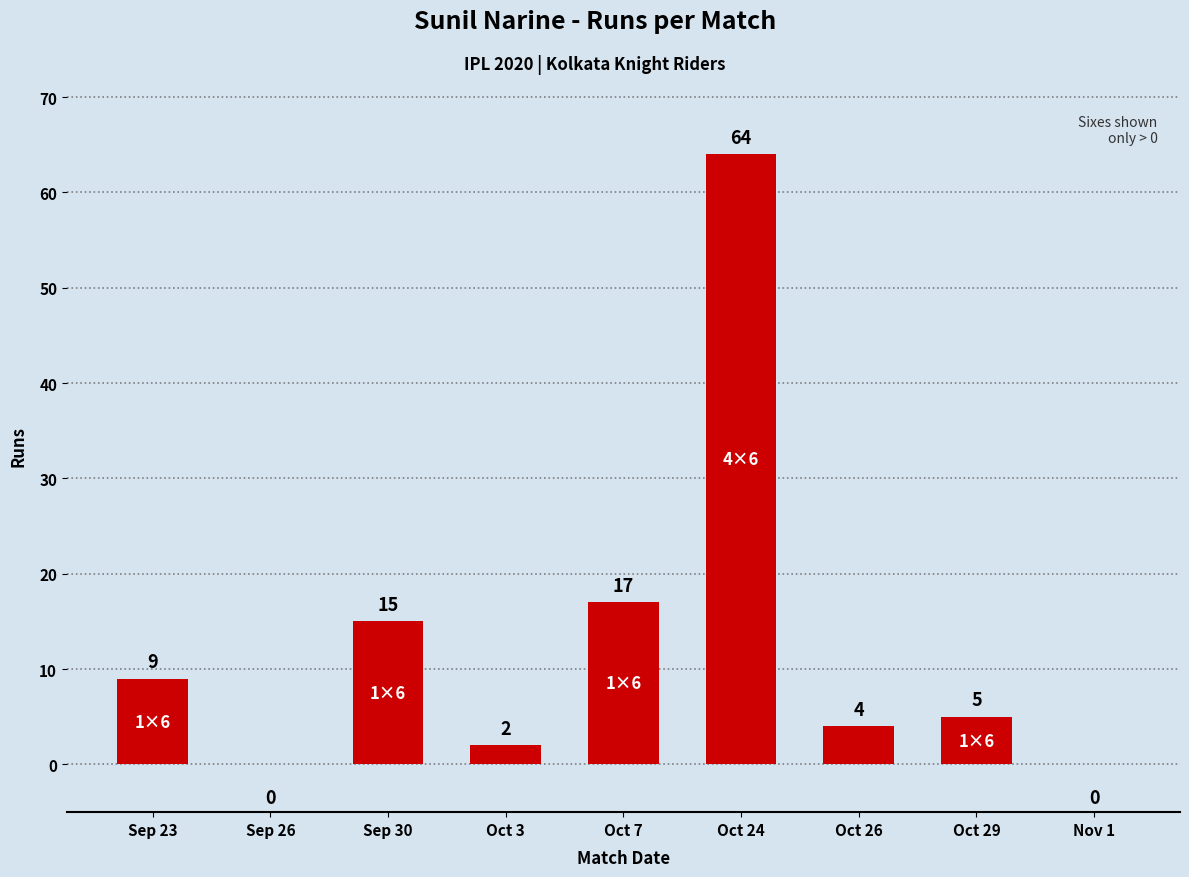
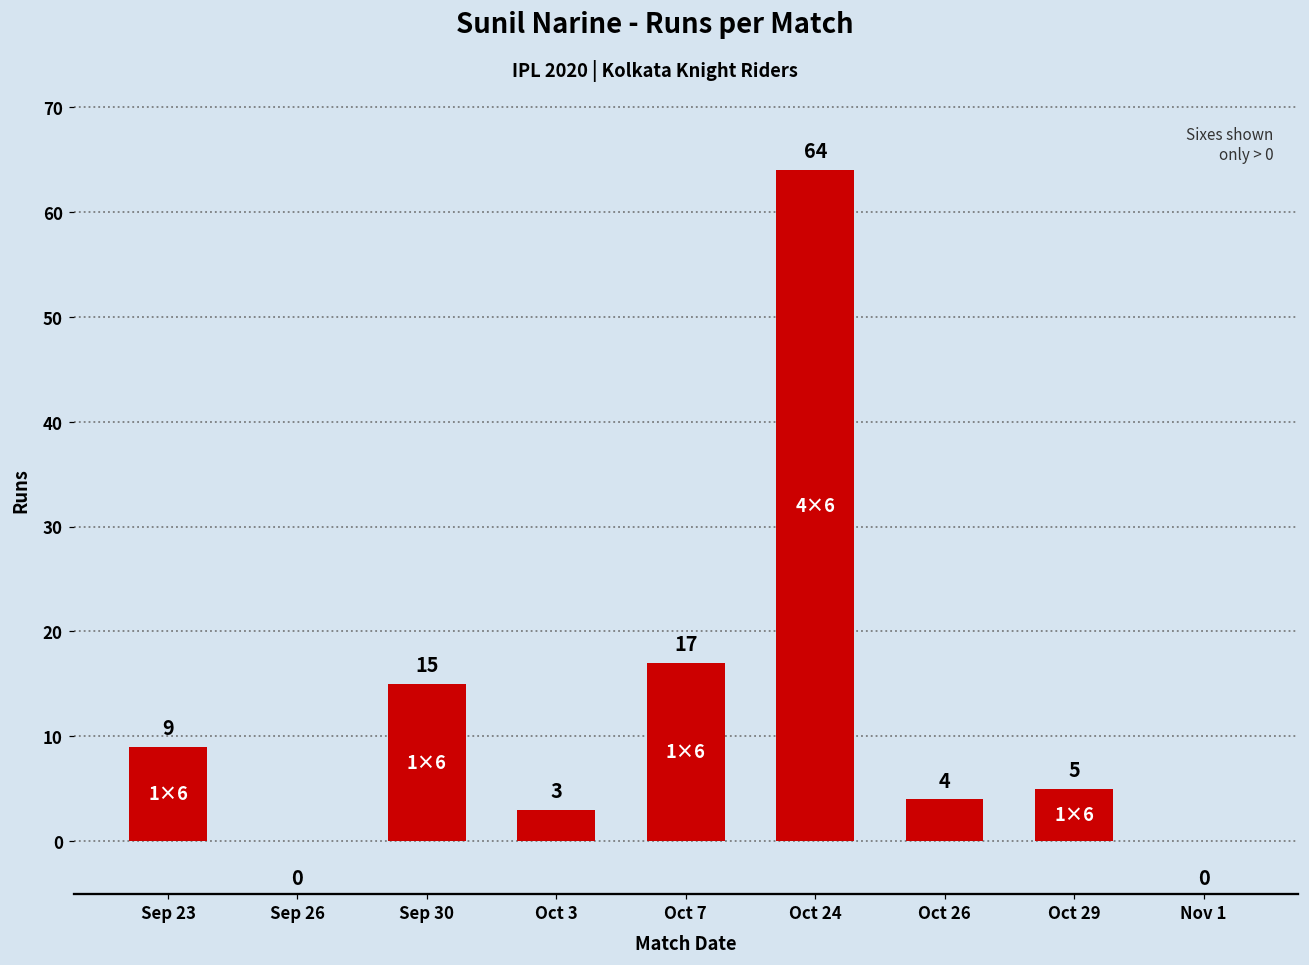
  {
    "Sep 23": 9,
    "Sep 26": 0,
    "Sep 30": 15,
-   "Oct 3": 2,
+   "Oct 3": 3,
    "Oct 7": 17,
    "Oct 24": 64,
    "Oct 26": 4,
    "Oct 29": 5,
    "Nov 1": 0
  }
